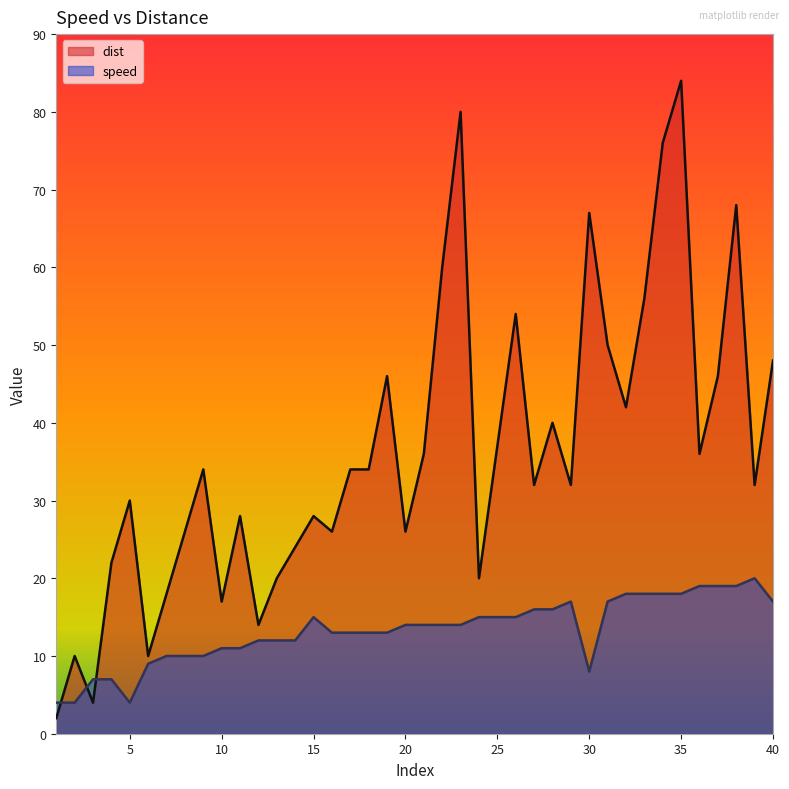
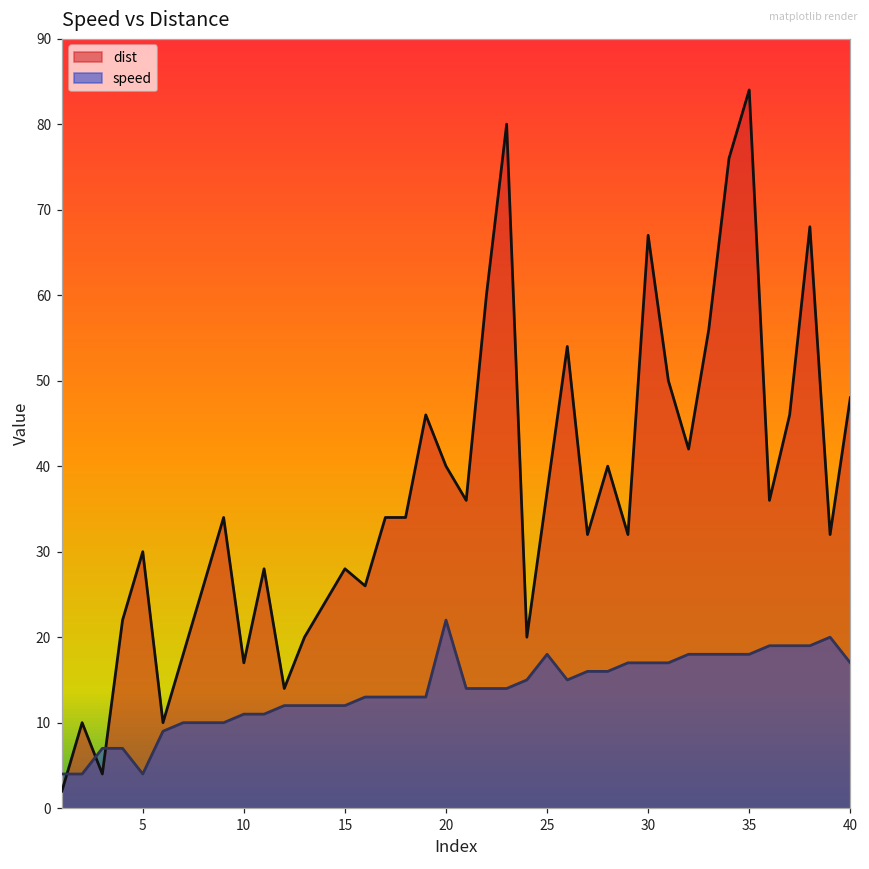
  {
    "dist": {
      "5": 30,
      "10": 17,
      "15": 28,
-     "20": 26,
+     "20": 40,
      "25": 37,
      "30": 67,
      "35": 84,
      "40": 48
    },
    "speed": {
      "5": 4,
      "10": 11,
-     "15": 15,
-     "20": 14,
-     "25": 15,
-     "30": 8,
+     "15": 12,
+     "20": 22,
+     "25": 18,
+     "30": 17,
      "35": 18,
      "40": 17
    }
  }
